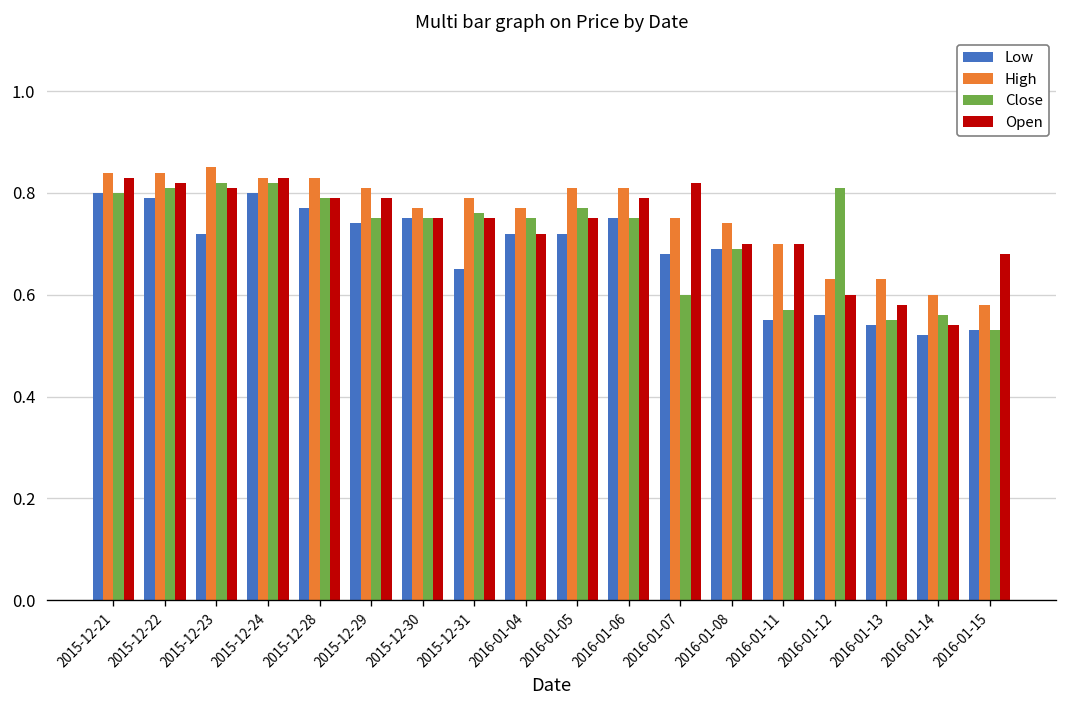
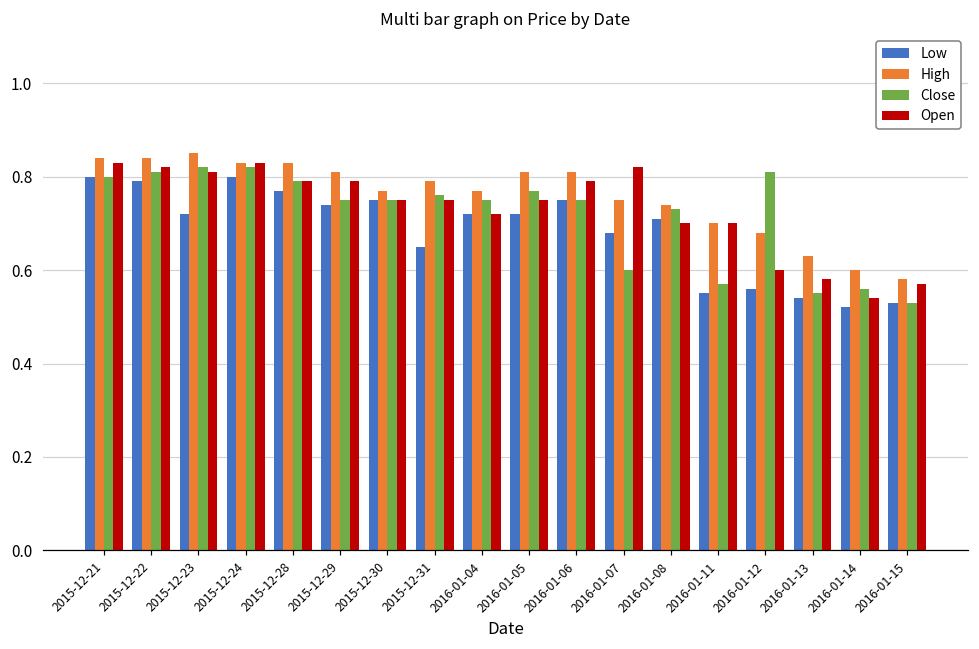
  {
    "Low": {
      "2015-12-21": 0.80,
      "2015-12-22": 0.79,
      "2015-12-23": 0.72,
      "2015-12-24": 0.80,
      "2015-12-28": 0.77,
      "2015-12-29": 0.74,
      "2015-12-30": 0.75,
      "2015-12-31": 0.65,
      "2016-01-04": 0.72,
      "2016-01-05": 0.72,
      "2016-01-06": 0.75,
      "2016-01-07": 0.68,
-     "2016-01-08": 0.69,
+     "2016-01-08": 0.71,
      "2016-01-11": 0.55,
      "2016-01-12": 0.56,
      "2016-01-13": 0.54,
      "2016-01-14": 0.52,
      "2016-01-15": 0.53
    },
    "High": {
      "2015-12-21": 0.84,
      "2015-12-22": 0.84,
      "2015-12-23": 0.85,
      "2015-12-24": 0.83,
      "2015-12-28": 0.83,
      "2015-12-29": 0.81,
      "2015-12-30": 0.77,
      "2015-12-31": 0.79,
      "2016-01-04": 0.77,
      "2016-01-05": 0.81,
      "2016-01-06": 0.81,
      "2016-01-07": 0.75,
      "2016-01-08": 0.74,
      "2016-01-11": 0.70,
-     "2016-01-12": 0.63,
+     "2016-01-12": 0.68,
      "2016-01-13": 0.63,
      "2016-01-14": 0.60,
      "2016-01-15": 0.58
    },
    "Close": {
      "2015-12-21": 0.80,
      "2015-12-22": 0.81,
      "2015-12-23": 0.82,
      "2015-12-24": 0.82,
      "2015-12-28": 0.79,
      "2015-12-29": 0.75,
      "2015-12-30": 0.75,
      "2015-12-31": 0.76,
      "2016-01-04": 0.75,
      "2016-01-05": 0.77,
      "2016-01-06": 0.75,
      "2016-01-07": 0.60,
-     "2016-01-08": 0.69,
+     "2016-01-08": 0.73,
      "2016-01-11": 0.57,
      "2016-01-12": 0.81,
      "2016-01-13": 0.55,
      "2016-01-14": 0.56,
      "2016-01-15": 0.53
    },
    "Open": {
      "2015-12-21": 0.83,
      "2015-12-22": 0.82,
      "2015-12-23": 0.81,
      "2015-12-24": 0.83,
      "2015-12-28": 0.79,
      "2015-12-29": 0.79,
      "2015-12-30": 0.75,
      "2015-12-31": 0.75,
      "2016-01-04": 0.72,
      "2016-01-05": 0.75,
      "2016-01-06": 0.79,
      "2016-01-07": 0.82,
      "2016-01-08": 0.70,
      "2016-01-11": 0.70,
      "2016-01-12": 0.60,
      "2016-01-13": 0.58,
      "2016-01-14": 0.54,
-     "2016-01-15": 0.68
+     "2016-01-15": 0.57
    }
  }
